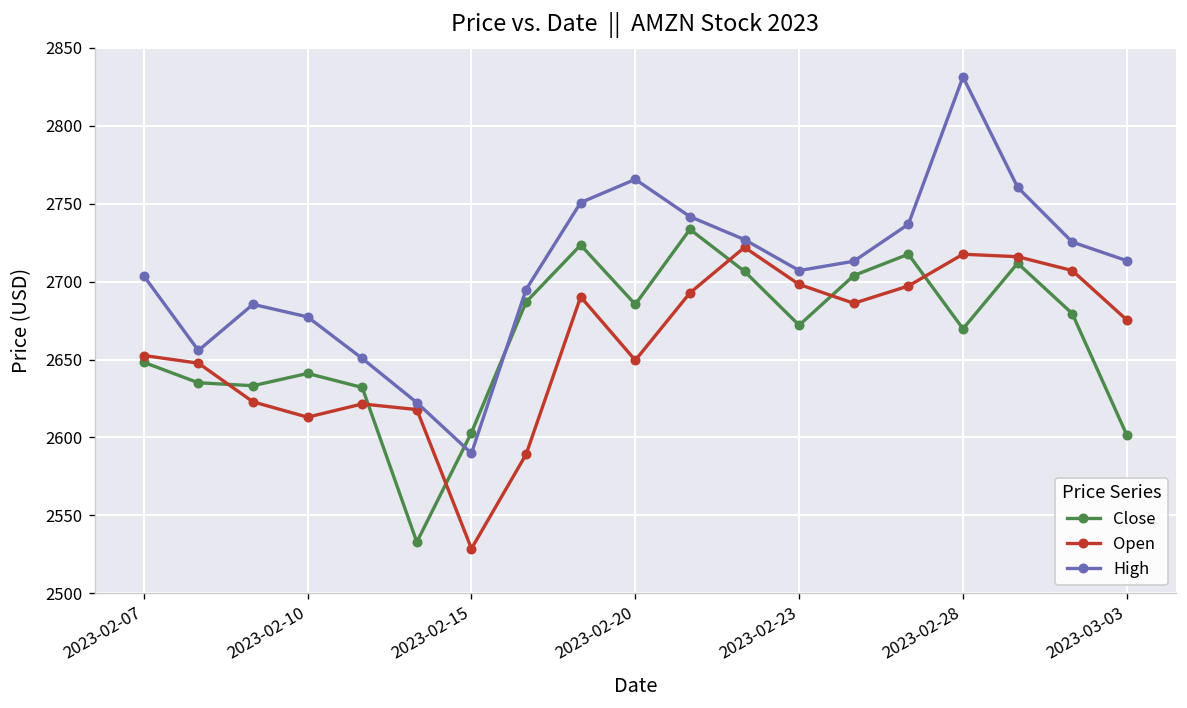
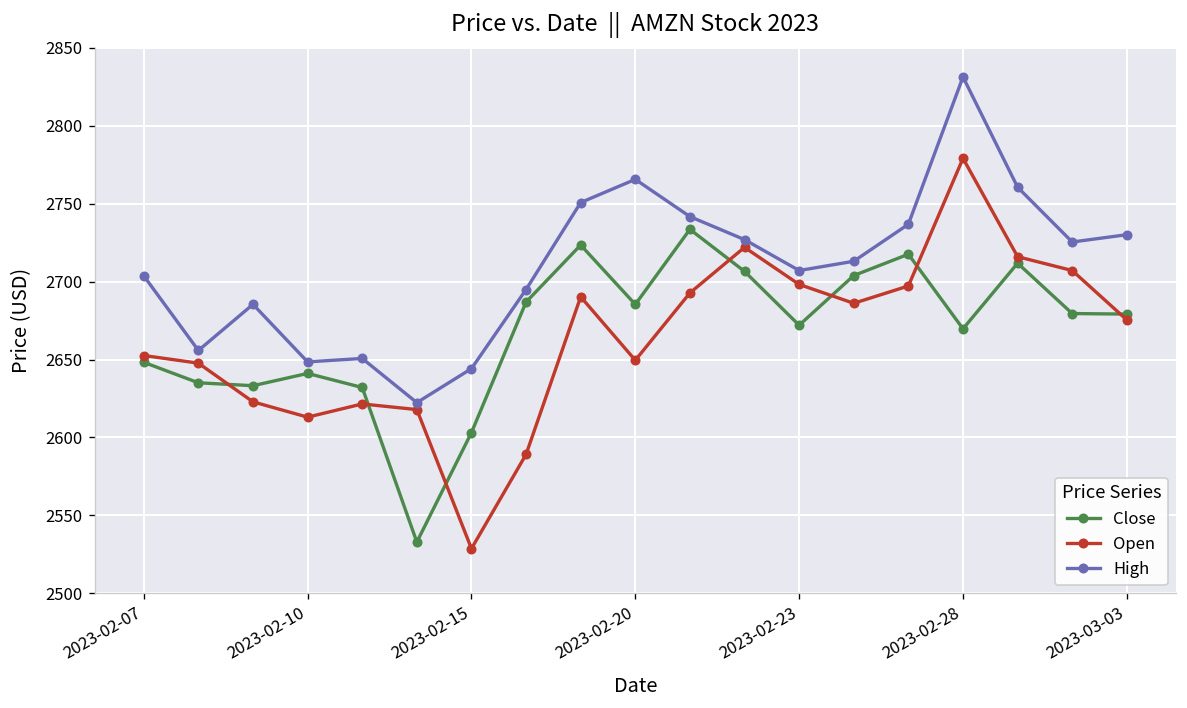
  {
    "Close": {
      "2023-02-07": 2648,
      "2023-02-10": 2641,
      "2023-02-15": 2603,
      "2023-02-20": 2685,
      "2023-02-23": 2672,
      "2023-02-28": 2670,
-     "2023-03-03": 2601
+     "2023-03-03": 2679
    },
    "Open": {
      "2023-02-07": 2653,
      "2023-02-10": 2613,
      "2023-02-15": 2529,
      "2023-02-20": 2650,
      "2023-02-23": 2698,
-     "2023-02-28": 2718,
+     "2023-02-28": 2779,
      "2023-03-03": 2675
    },
    "High": {
      "2023-02-07": 2704,
-     "2023-02-10": 2677,
-     "2023-02-15": 2590,
+     "2023-02-10": 2648,
+     "2023-02-15": 2644,
      "2023-02-20": 2766,
      "2023-02-23": 2707,
      "2023-02-28": 2831,
-     "2023-03-03": 2713
+     "2023-03-03": 2730
    }
  }
